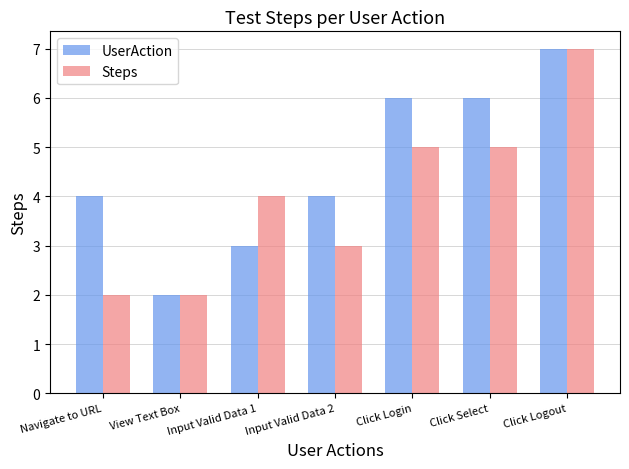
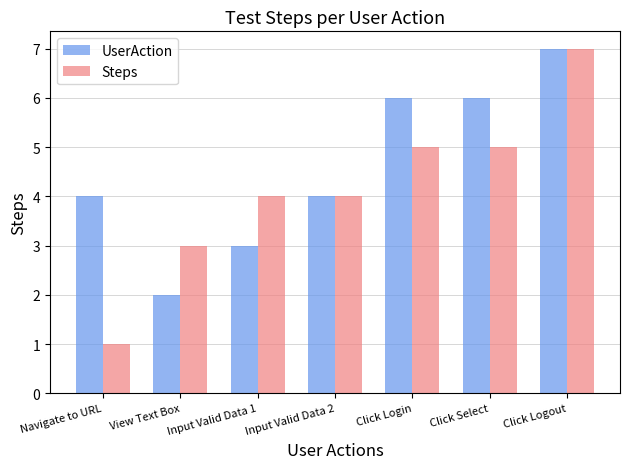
  {
    "UserAction": {
      "Navigate to URL": 4,
      "View Text Box": 2,
      "Input Valid Data 1": 3,
      "Input Valid Data 2": 4,
      "Click Login": 6,
      "Click Select": 6,
      "Click Logout": 7
    },
    "Steps": {
-     "Navigate to URL": 2,
-     "View Text Box": 2,
+     "Navigate to URL": 1,
+     "View Text Box": 3,
      "Input Valid Data 1": 4,
-     "Input Valid Data 2": 3,
+     "Input Valid Data 2": 4,
      "Click Login": 5,
      "Click Select": 5,
      "Click Logout": 7
    }
  }
